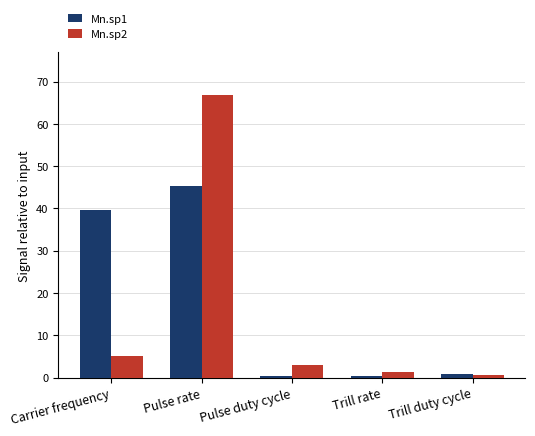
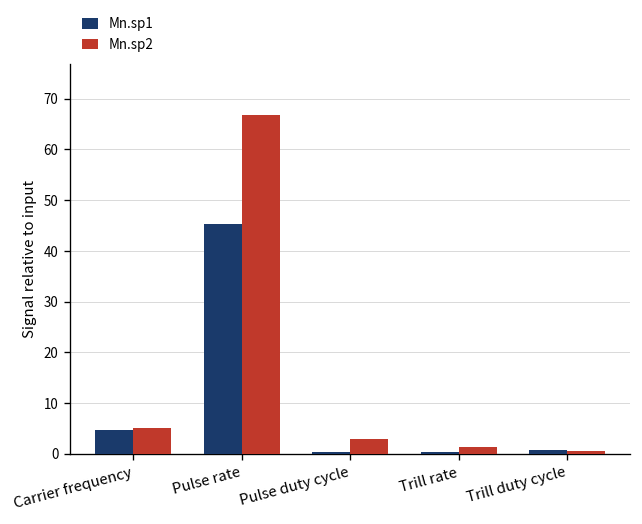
  {
    "Mn.sp1": {
-     "Carrier frequency": 40,
+     "Carrier frequency": 5,
      "Pulse rate": 45,
      "Trill duty cycle": 1
    },
    "Mn.sp2": {
      "Carrier frequency": 5,
      "Pulse rate": 67,
      "Pulse duty cycle": 3,
      "Trill rate": 1,
      "Trill duty cycle": 1
    }
  }
